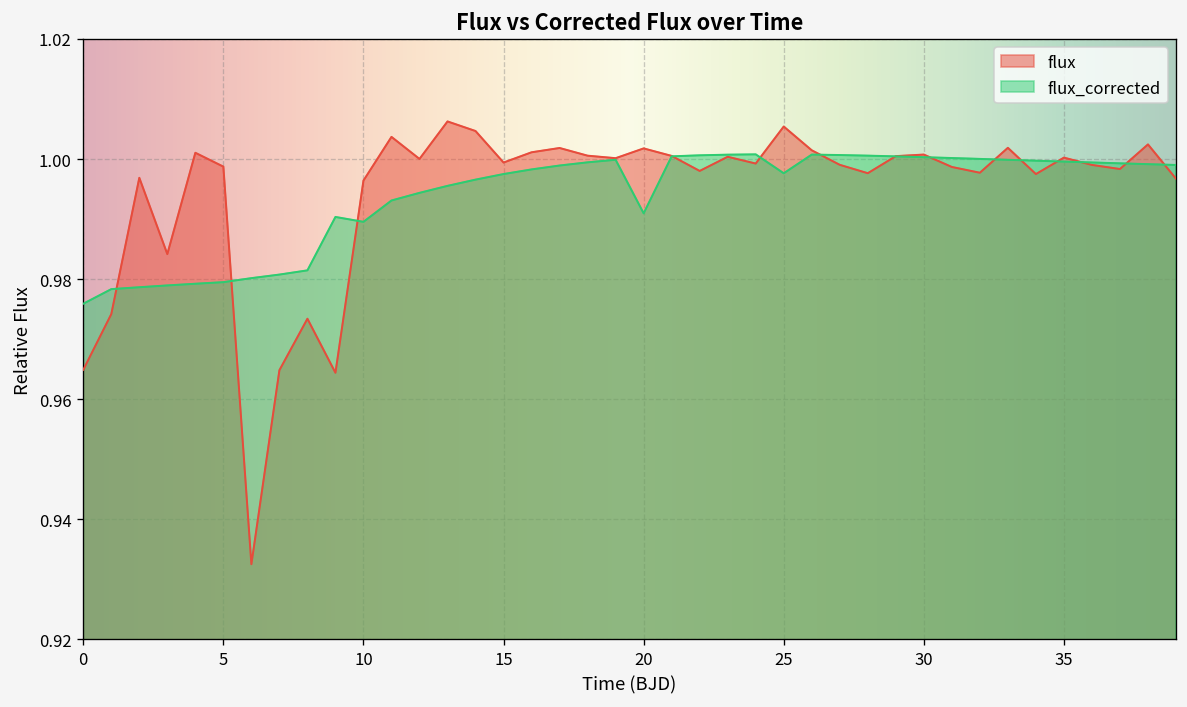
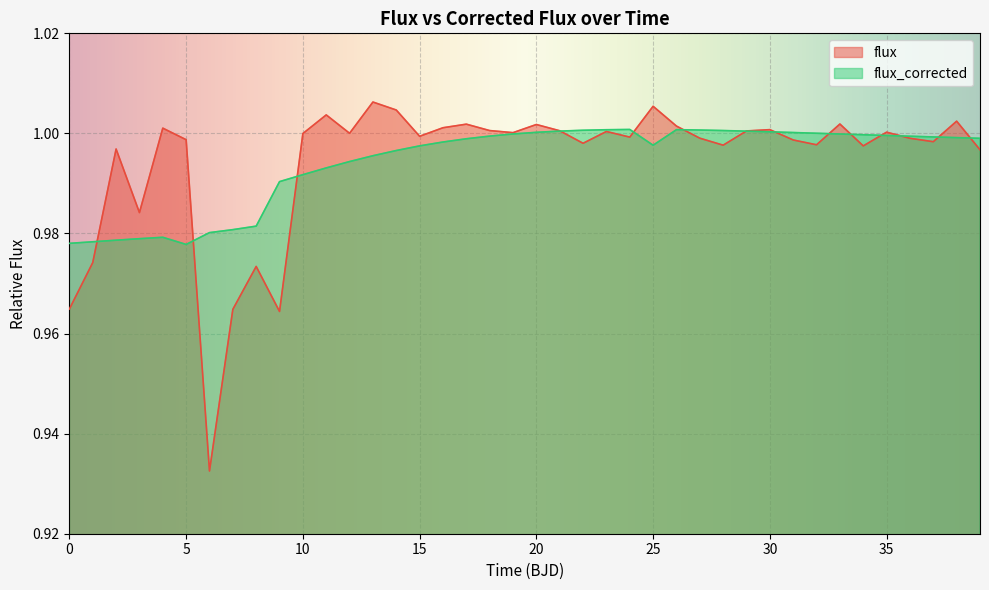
  {
    "flux": {
      "0": 0.965,
      "5": 0.999,
-     "10": 0.996,
+     "10": 1.000,
      "15": 0.999,
      "20": 1.002,
      "25": 1.005,
      "35": 1.000
    },
    "flux_corrected": {
-     "0": 0.976,
-     "5": 0.980,
-     "10": 0.990,
+     "0": 0.978,
+     "5": 0.978,
+     "10": 0.992,
      "15": 0.998,
-     "20": 0.991,
+     "20": 1.000,
      "25": 0.998,
      "35": 1.000
    }
  }
